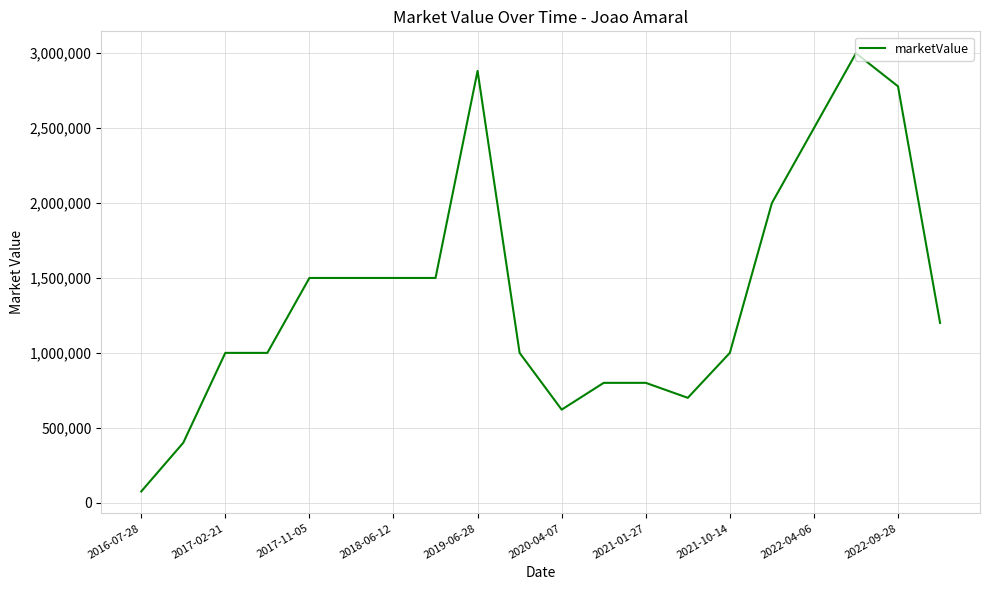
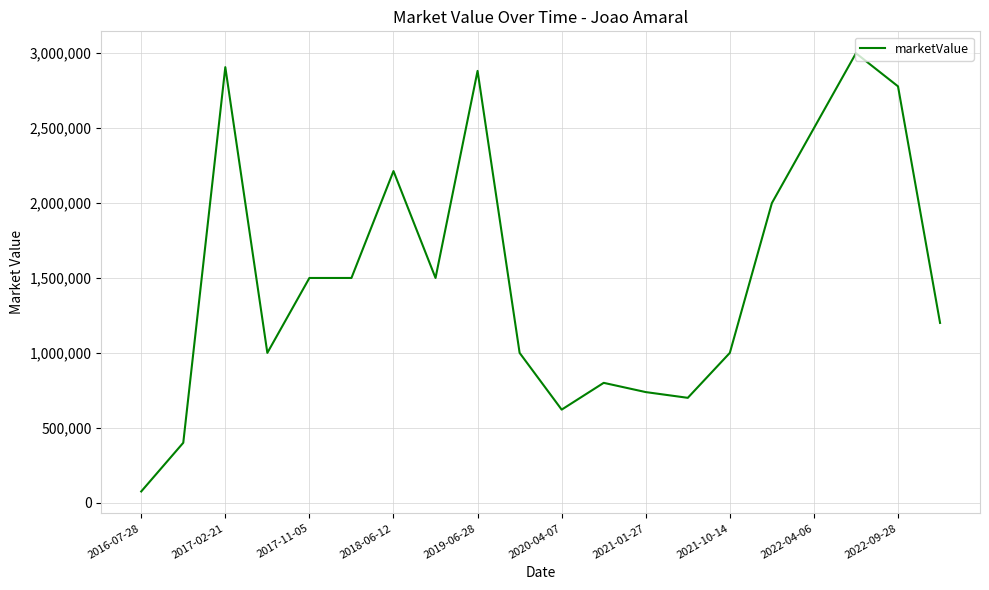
  {
    "2016-07-28": "80,000",
-   "2017-02-21": "1,000,000",
+   "2017-02-21": "2,910,000",
    "2017-11-05": "1,500,000",
-   "2018-06-12": "1,500,000",
+   "2018-06-12": "2,210,000",
    "2019-06-28": "2,880,000",
    "2020-04-07": "620,000",
-   "2021-01-27": "800,000",
+   "2021-01-27": "740,000",
    "2021-10-14": "1,000,000",
    "2022-04-06": "2,500,000",
    "2022-09-28": "2,780,000"
  }
